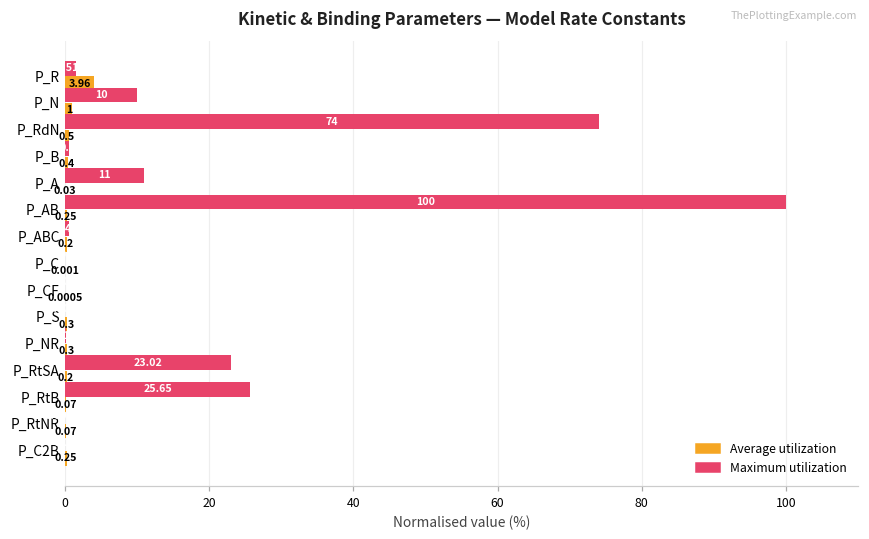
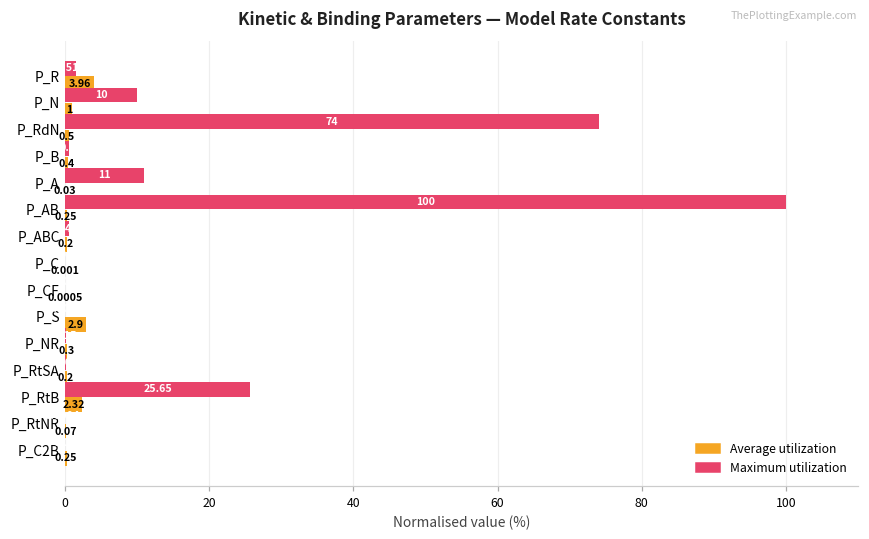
  {
    "Average utilization": {
      "P_R": 3.96,
      "P_N": 1,
      "P_RdN": 0.5,
      "P_B": 0.4,
      "P_A": 0.03,
      "P_AB": 0.25,
      "P_ABC": 0.2,
      "P_C": 0.001,
      "P_CF": 0.0005,
-     "P_S": 0.3,
+     "P_S": 2.9,
      "P_NR": 0.3,
      "P_RtSA": 0.2,
-     "P_RtB": 0.07,
+     "P_RtB": 2.32,
      "P_RtNR": 0.07,
      "P_C2B": 0.25
    },
    "Maximum utilization": {
      "P_R": 2,
      "P_ABC": 0,
-     "P_RtSA": 23
+     "P_RtSA": 0
    }
  }
